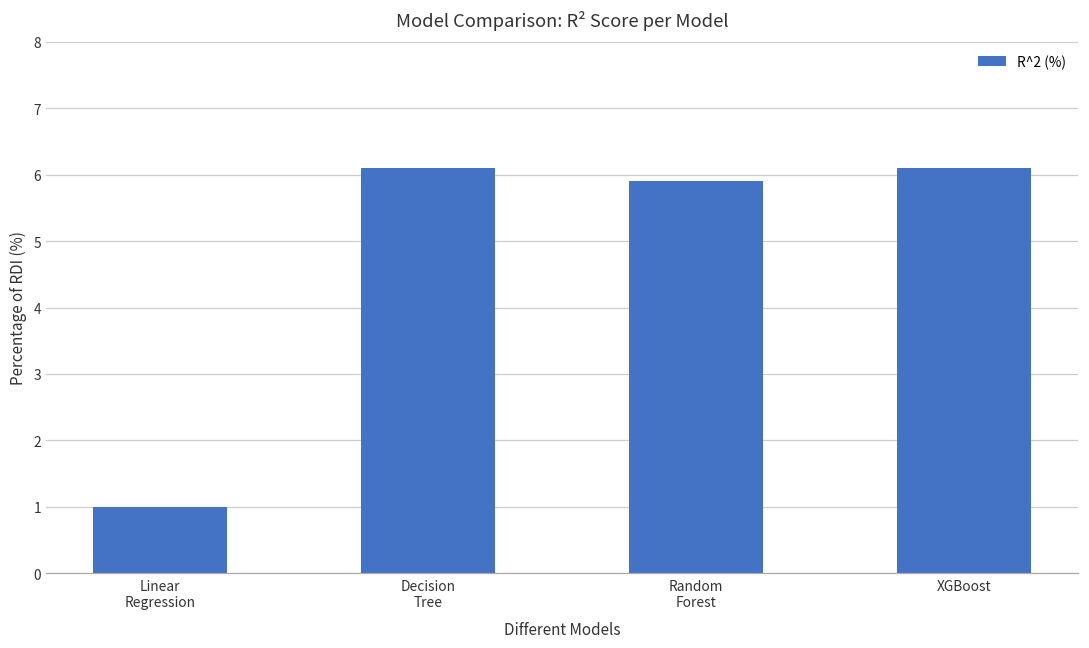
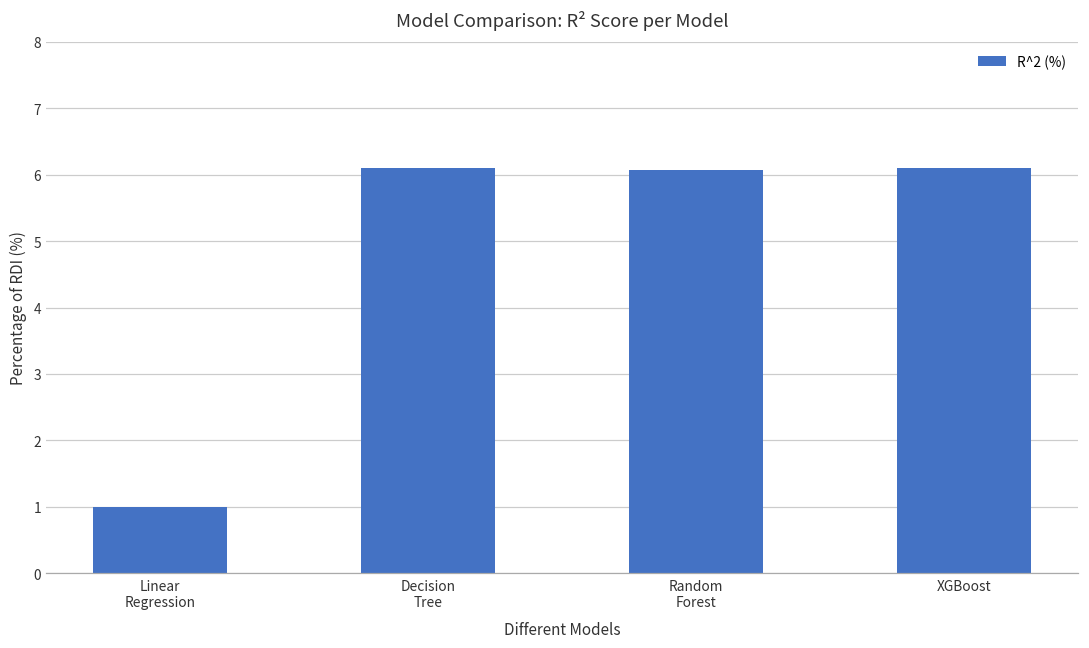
  {
    "Linear Regression": 1.0,
    "Decision Tree": 6.1,
-   "Random Forest": 5.9,
+   "Random Forest": 6.1,
    "XGBoost": 6.1
  }
